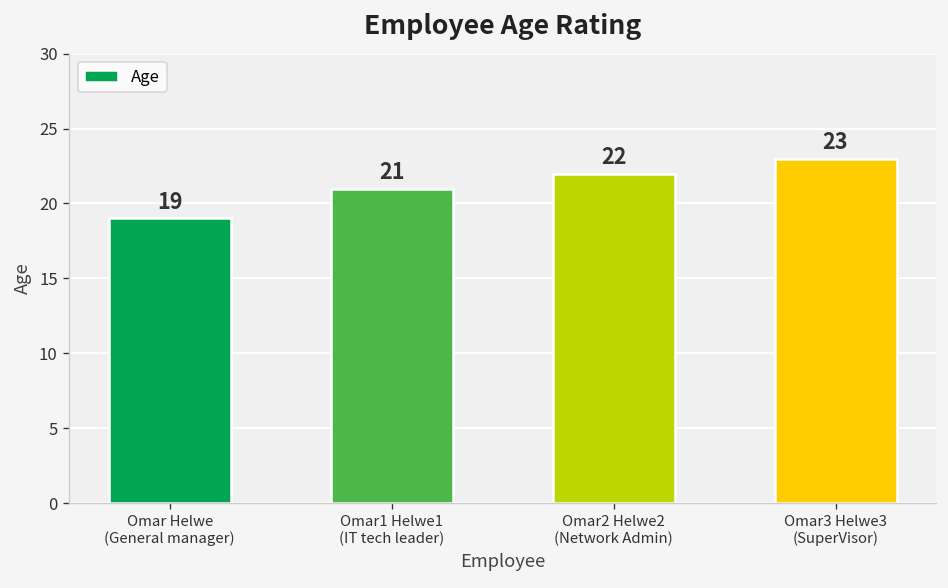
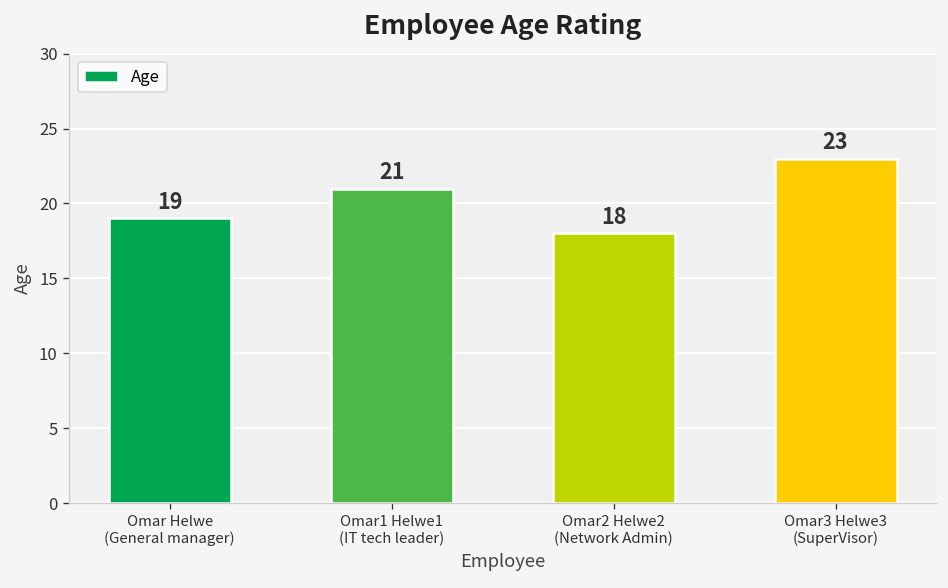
  {
    "Omar Helwe (General manager)": 19,
    "Omar1 Helwe1 (IT tech leader)": 21,
-   "Omar2 Helwe2 (Network Admin)": 22,
+   "Omar2 Helwe2 (Network Admin)": 18,
    "Omar3 Helwe3 (SuperVisor)": 23
  }
